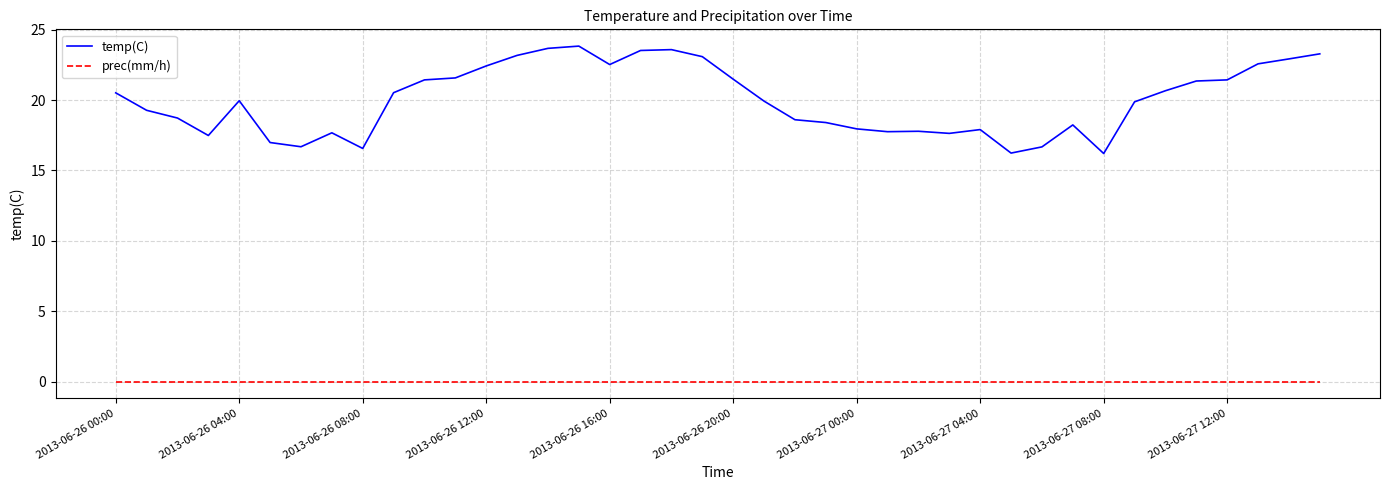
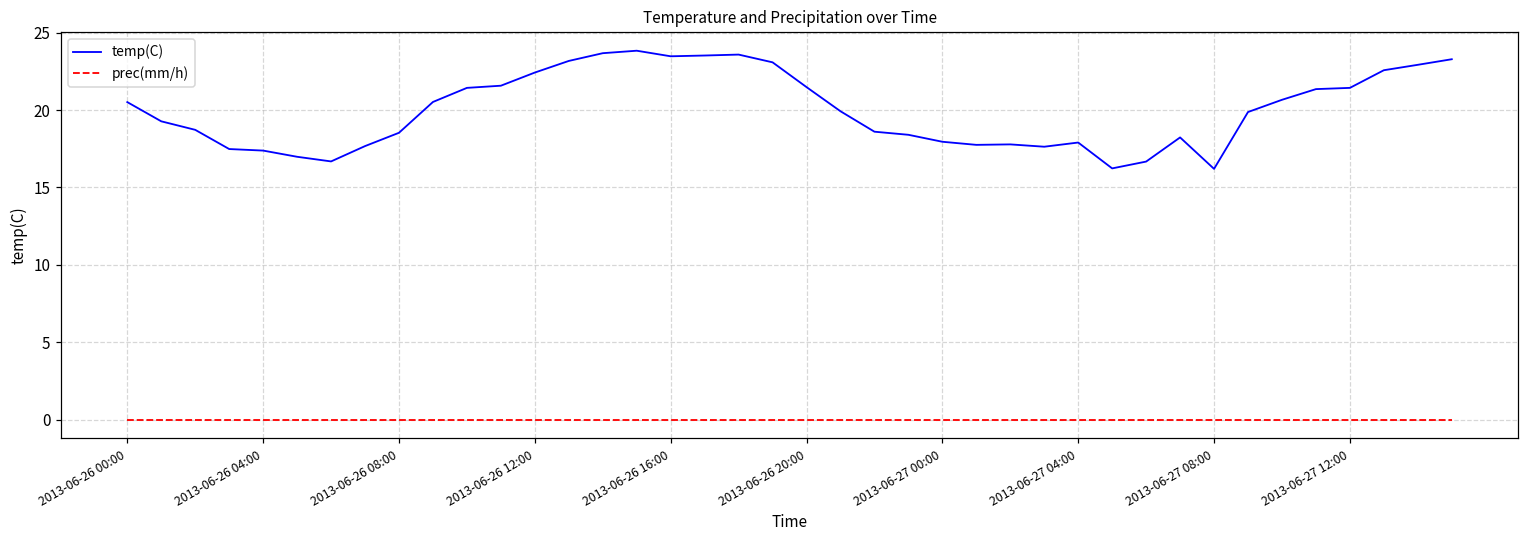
  {
    "temp(C)": {
      "2013-06-26 00:00": 20.5,
-     "2013-06-26 04:00": 20.0,
-     "2013-06-26 08:00": 16.6,
+     "2013-06-26 04:00": 17.4,
+     "2013-06-26 08:00": 18.5,
      "2013-06-26 12:00": 22.4,
-     "2013-06-26 16:00": 22.5,
+     "2013-06-26 16:00": 23.5,
      "2013-06-26 20:00": 21.5,
      "2013-06-27 00:00": 18.0,
      "2013-06-27 04:00": 17.9,
      "2013-06-27 08:00": 16.2,
      "2013-06-27 12:00": 21.4
    },
    "prec(mm/h)": {
      "2013-06-26 00:00": 0.0,
      "2013-06-26 04:00": 0.0,
      "2013-06-26 08:00": 0.0,
      "2013-06-26 12:00": 0.0,
      "2013-06-26 16:00": 0.0,
      "2013-06-26 20:00": 0.0,
      "2013-06-27 00:00": 0.0,
      "2013-06-27 04:00": 0.0,
      "2013-06-27 08:00": 0.0,
      "2013-06-27 12:00": 0.0
    }
  }
